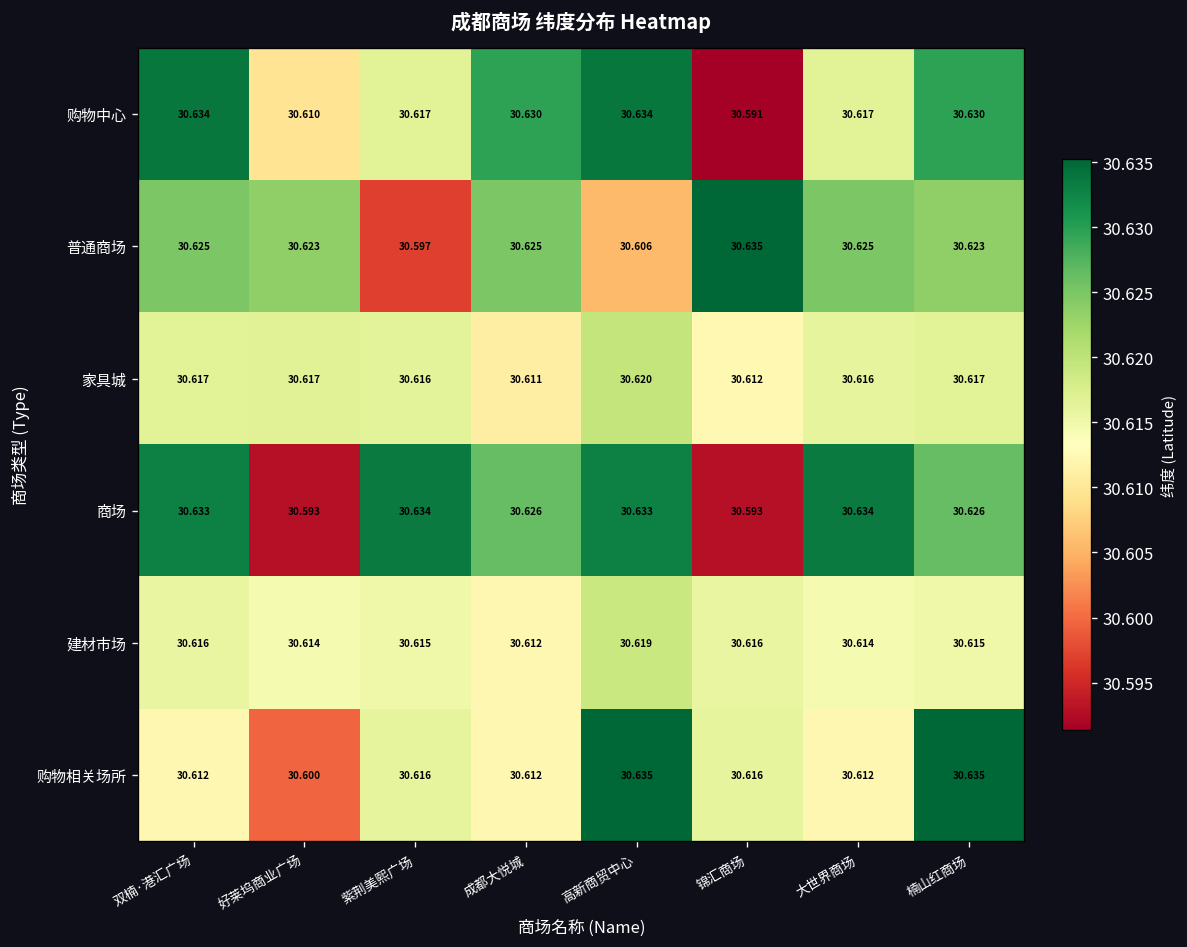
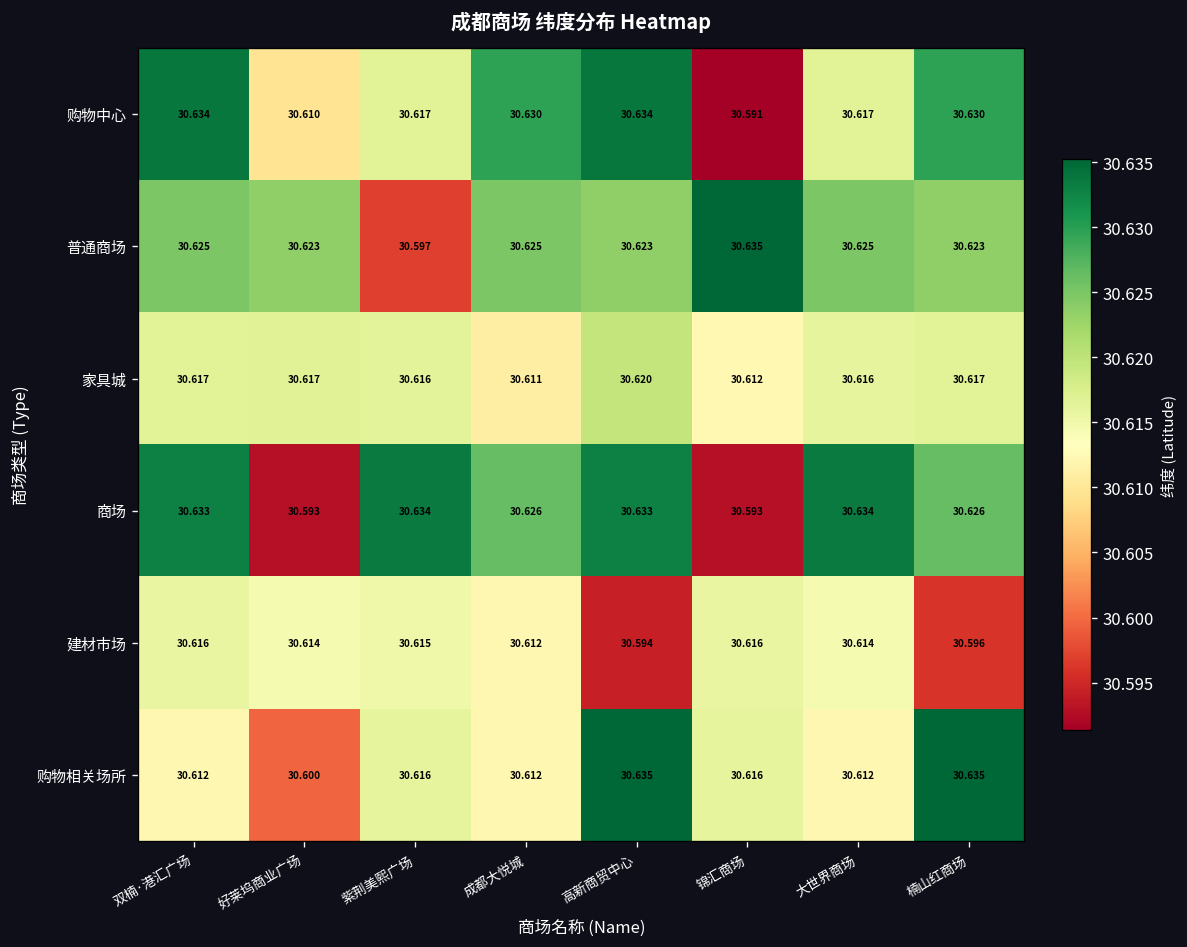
  {
    "购物中心": {
      "双楠·港汇广场": 30.634,
      "好莱坞商业广场": 30.610,
      "紫荆美熙广场": 30.617,
      "成都大悦城": 30.630,
      "高新商贸中心": 30.634,
      "锦汇商场": 30.591,
      "大世界商场": 30.617,
      "楠山红商场": 30.630
    },
    "普通商场": {
      "双楠·港汇广场": 30.625,
      "好莱坞商业广场": 30.623,
      "紫荆美熙广场": 30.597,
      "成都大悦城": 30.625,
-     "高新商贸中心": 30.606,
+     "高新商贸中心": 30.623,
      "锦汇商场": 30.635,
      "大世界商场": 30.625,
      "楠山红商场": 30.623
    },
    "家具城": {
      "双楠·港汇广场": 30.617,
      "好莱坞商业广场": 30.617,
      "紫荆美熙广场": 30.616,
      "成都大悦城": 30.611,
      "高新商贸中心": 30.620,
      "锦汇商场": 30.612,
      "大世界商场": 30.616,
      "楠山红商场": 30.617
    },
    "商场": {
      "双楠·港汇广场": 30.633,
      "好莱坞商业广场": 30.593,
      "紫荆美熙广场": 30.634,
      "成都大悦城": 30.626,
      "高新商贸中心": 30.633,
      "锦汇商场": 30.593,
      "大世界商场": 30.634,
      "楠山红商场": 30.626
    },
    "建材市场": {
      "双楠·港汇广场": 30.616,
      "好莱坞商业广场": 30.614,
      "紫荆美熙广场": 30.615,
      "成都大悦城": 30.612,
-     "高新商贸中心": 30.619,
+     "高新商贸中心": 30.594,
      "锦汇商场": 30.616,
      "大世界商场": 30.614,
-     "楠山红商场": 30.615
+     "楠山红商场": 30.596
    },
    "购物相关场所": {
      "双楠·港汇广场": 30.612,
      "好莱坞商业广场": 30.600,
      "紫荆美熙广场": 30.616,
      "成都大悦城": 30.612,
      "高新商贸中心": 30.635,
      "锦汇商场": 30.616,
      "大世界商场": 30.612,
      "楠山红商场": 30.635
    }
  }
